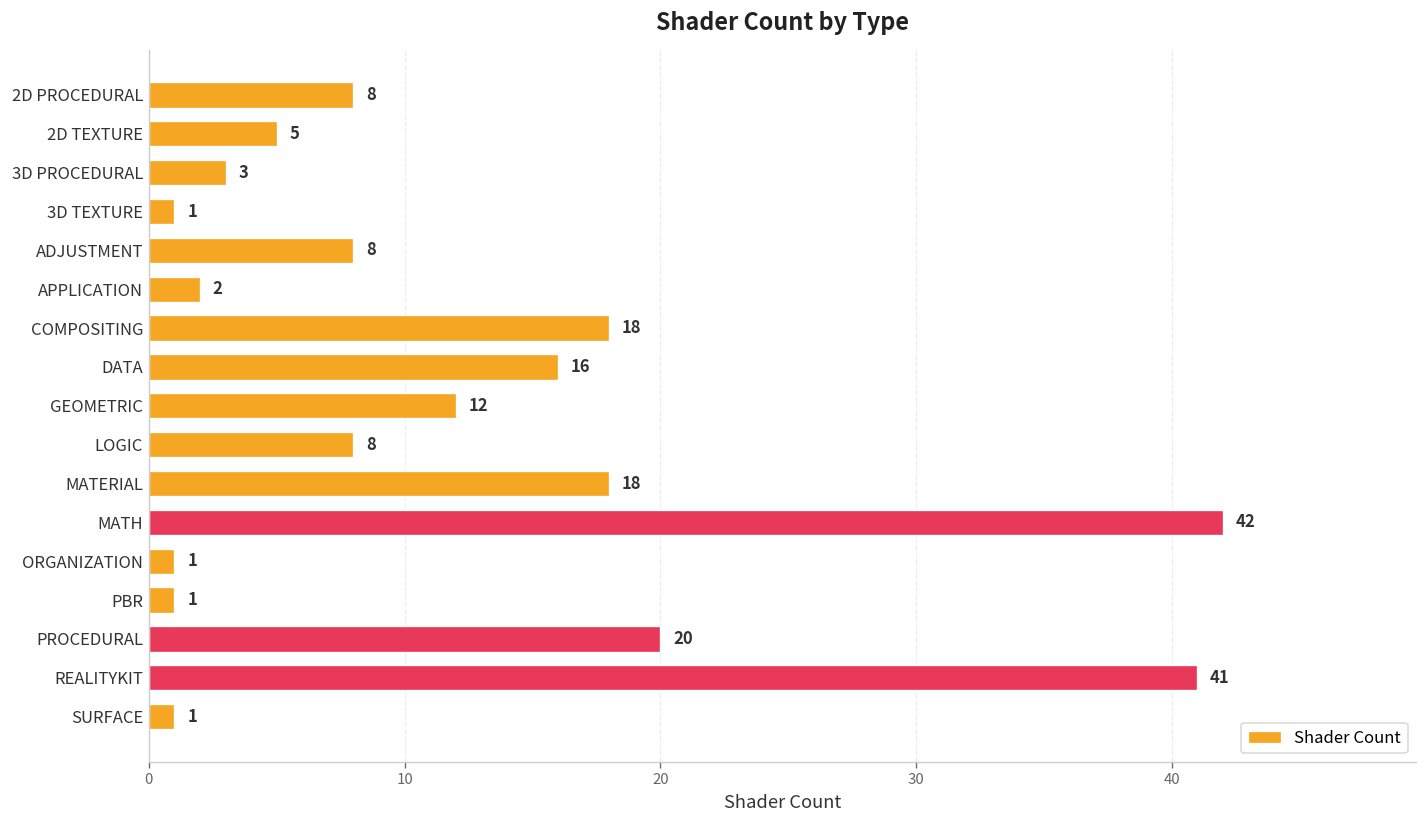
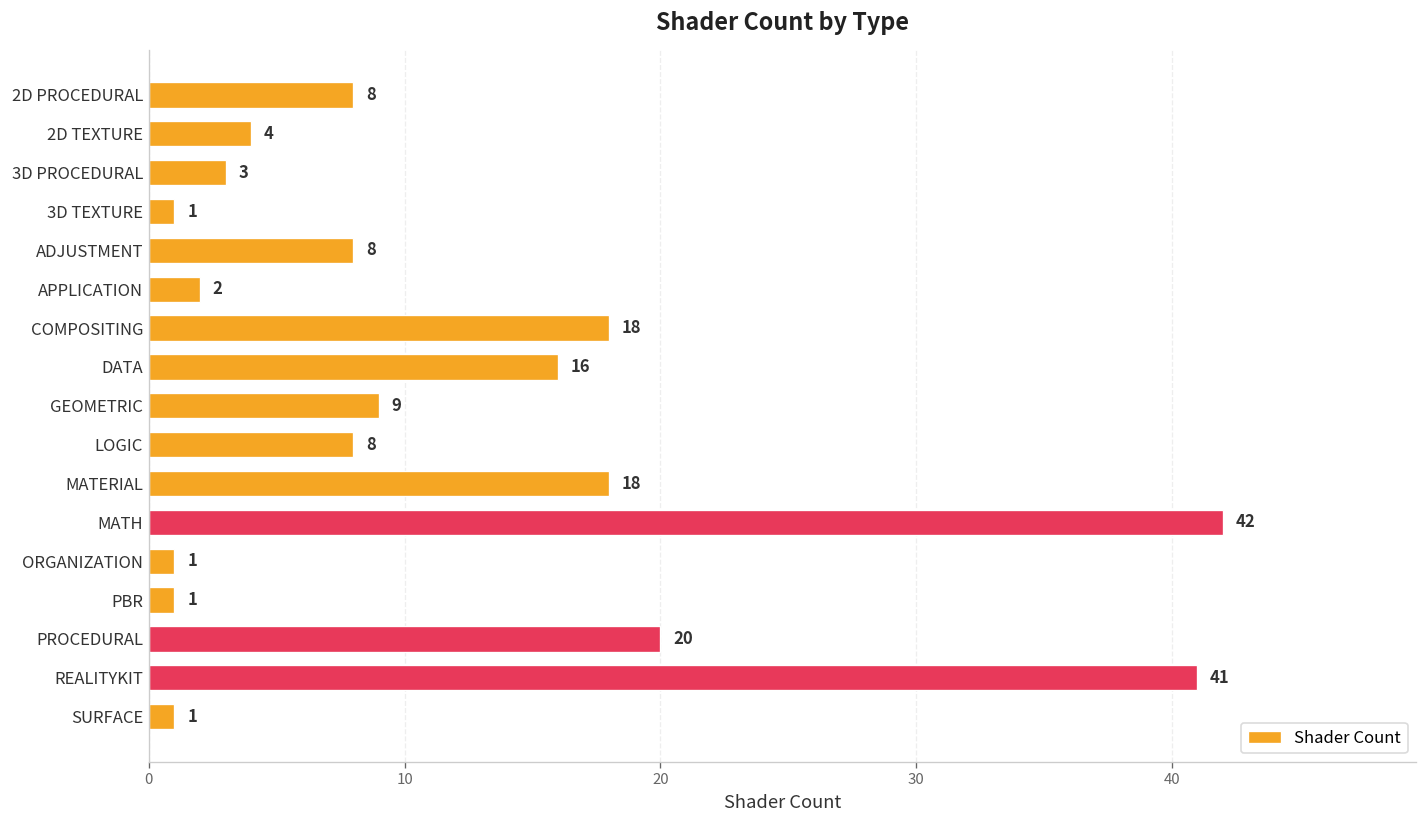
  {
    "2D PROCEDURAL": 8,
-   "2D TEXTURE": 5,
+   "2D TEXTURE": 4,
    "3D PROCEDURAL": 3,
    "3D TEXTURE": 1,
    "ADJUSTMENT": 8,
    "APPLICATION": 2,
    "COMPOSITING": 18,
    "DATA": 16,
-   "GEOMETRIC": 12,
+   "GEOMETRIC": 9,
    "LOGIC": 8,
    "MATERIAL": 18,
    "MATH": 42,
    "ORGANIZATION": 1,
    "PBR": 1,
    "PROCEDURAL": 20,
    "REALITYKIT": 41,
    "SURFACE": 1
  }
